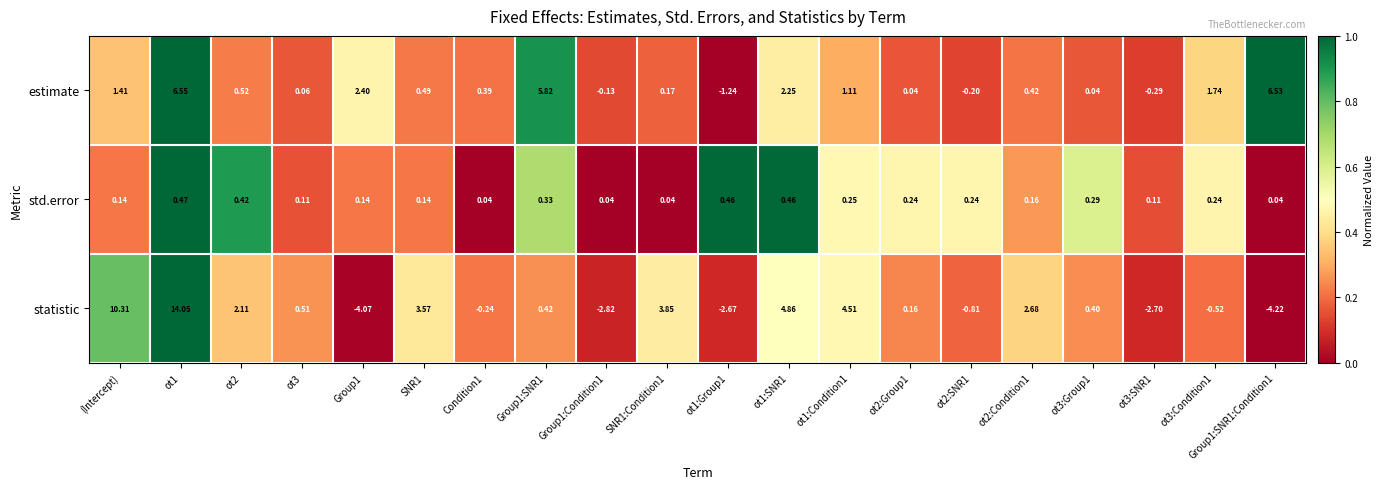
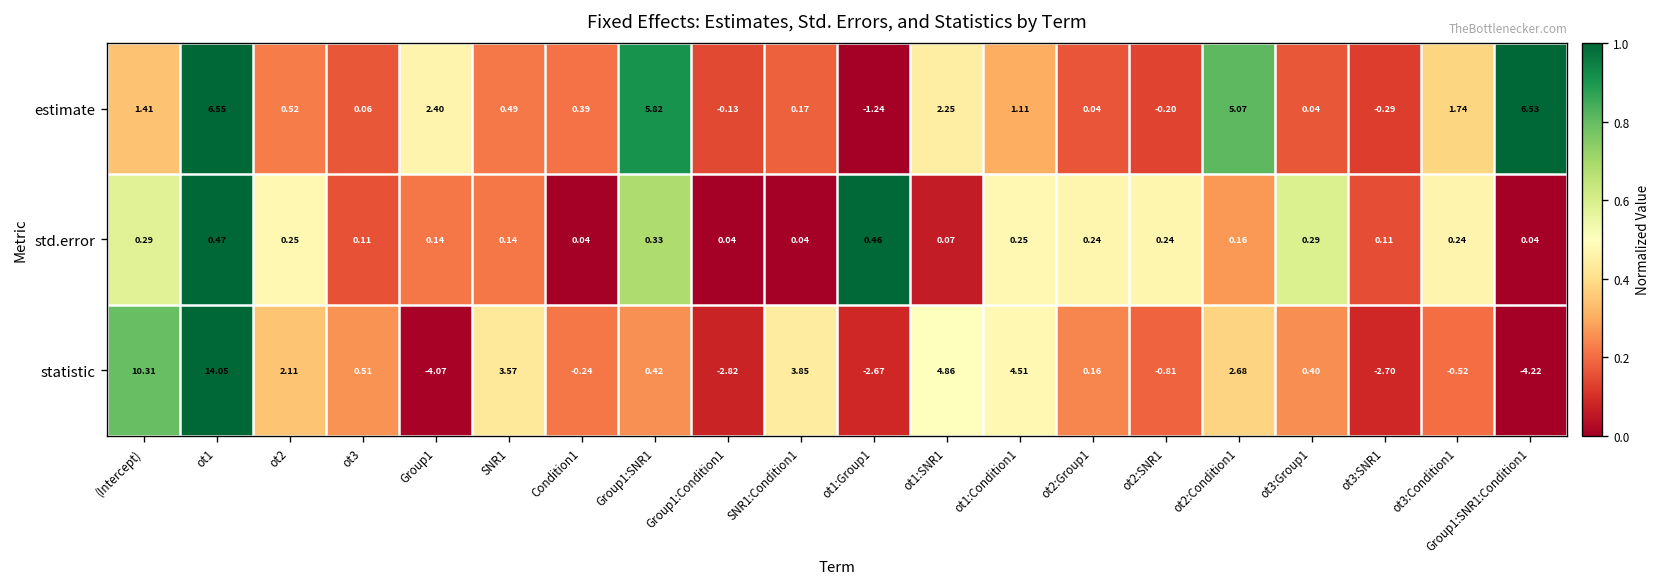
  {
    "estimate": {
      "(Intercept)": 1.41,
      "ot1": 6.55,
      "ot2": 0.52,
      "ot3": 0.06,
      "Group1": 2.40,
      "SNR1": 0.49,
      "Condition1": 0.39,
      "Group1:SNR1": 5.82,
      "Group1:Condition1": -0.13,
      "SNR1:Condition1": 0.17,
      "ot1:Group1": -1.24,
      "ot1:SNR1": 2.25,
      "ot1:Condition1": 1.11,
      "ot2:Group1": 0.04,
      "ot2:SNR1": -0.20,
-     "ot2:Condition1": 0.42,
+     "ot2:Condition1": 5.07,
      "ot3:Group1": 0.04,
      "ot3:SNR1": -0.29,
      "ot3:Condition1": 1.74,
      "Group1:SNR1:Condition1": 6.53
    },
    "std.error": {
-     "(Intercept)": 0.14,
+     "(Intercept)": 0.29,
      "ot1": 0.47,
-     "ot2": 0.42,
+     "ot2": 0.25,
      "ot3": 0.11,
      "Group1": 0.14,
      "SNR1": 0.14,
      "Condition1": 0.04,
      "Group1:SNR1": 0.33,
      "Group1:Condition1": 0.04,
      "SNR1:Condition1": 0.04,
      "ot1:Group1": 0.46,
-     "ot1:SNR1": 0.46,
+     "ot1:SNR1": 0.07,
      "ot1:Condition1": 0.25,
      "ot2:Group1": 0.24,
      "ot2:SNR1": 0.24,
      "ot2:Condition1": 0.16,
      "ot3:Group1": 0.29,
      "ot3:SNR1": 0.11,
      "ot3:Condition1": 0.24,
      "Group1:SNR1:Condition1": 0.04
    },
    "statistic": {
      "(Intercept)": 10.31,
      "ot1": 14.05,
      "ot2": 2.11,
      "ot3": 0.51,
      "Group1": -4.07,
      "SNR1": 3.57,
      "Condition1": -0.24,
      "Group1:SNR1": 0.42,
      "Group1:Condition1": -2.82,
      "SNR1:Condition1": 3.85,
      "ot1:Group1": -2.67,
      "ot1:SNR1": 4.86,
      "ot1:Condition1": 4.51,
      "ot2:Group1": 0.16,
      "ot2:SNR1": -0.81,
      "ot2:Condition1": 2.68,
      "ot3:Group1": 0.40,
      "ot3:SNR1": -2.70,
      "ot3:Condition1": -0.52,
      "Group1:SNR1:Condition1": -4.22
    }
  }
